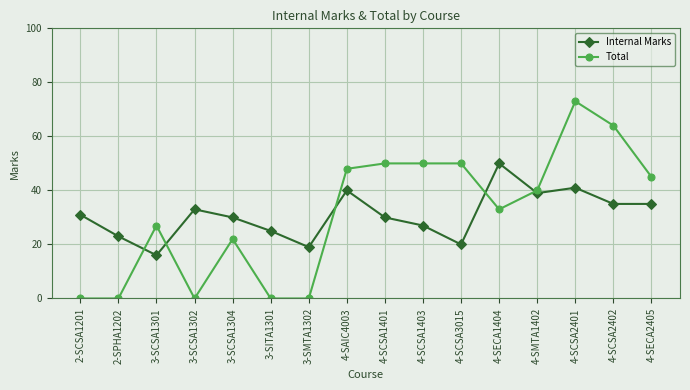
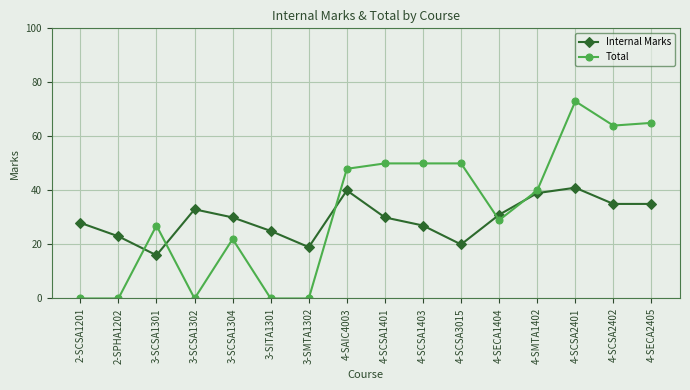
  {
    "Internal Marks": {
-     "2-SCSA1201": 31,
+     "2-SCSA1201": 28,
      "2-SPHA1202": 23,
      "3-SCSA1301": 16,
      "3-SCSA1302": 33,
      "3-SCSA1304": 30,
      "3-SITA1301": 25,
      "3-SMTA1302": 19,
      "4-SAIC4003": 40,
      "4-SCSA1401": 30,
      "4-SCSA1403": 27,
      "4-SCSA3015": 20,
-     "4-SECA1404": 50,
+     "4-SECA1404": 31,
      "4-SMTA1402": 39,
      "4-SCSA2401": 41,
      "4-SCSA2402": 35,
      "4-SECA2405": 35
    },
    "Total": {
      "2-SCSA1201": 0,
      "2-SPHA1202": 0,
      "3-SCSA1301": 27,
      "3-SCSA1302": 0,
      "3-SCSA1304": 22,
      "3-SITA1301": 0,
      "3-SMTA1302": 0,
      "4-SAIC4003": 48,
      "4-SCSA1401": 50,
      "4-SCSA1403": 50,
      "4-SCSA3015": 50,
-     "4-SECA1404": 33,
+     "4-SECA1404": 29,
      "4-SMTA1402": 40,
      "4-SCSA2401": 73,
      "4-SCSA2402": 64,
-     "4-SECA2405": 45
+     "4-SECA2405": 65
    }
  }
